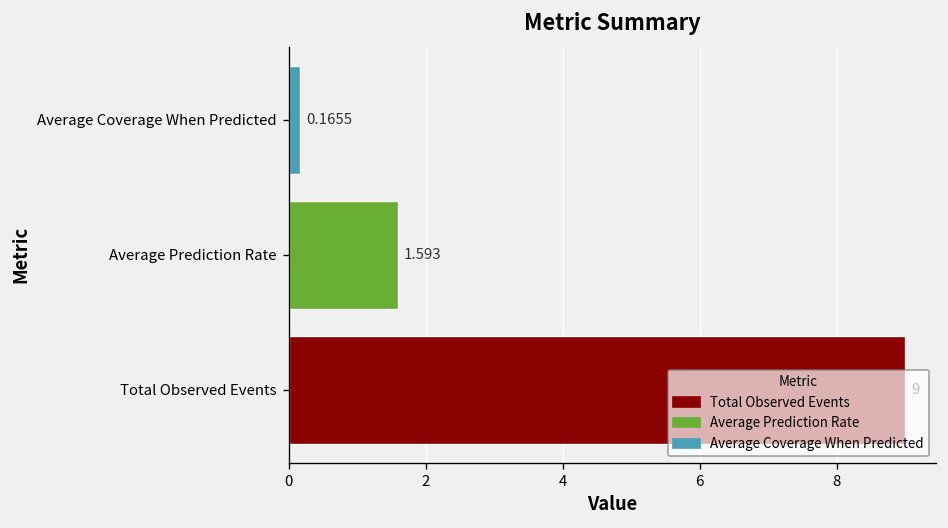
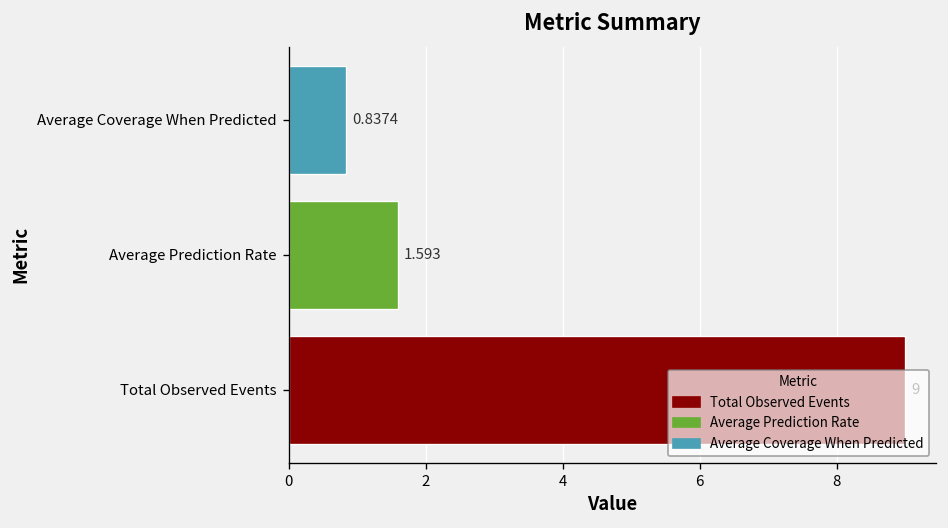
  {
-   "Average Coverage When Predicted": 0.1655,
+   "Average Coverage When Predicted": 0.8374,
    "Average Prediction Rate": 1.593
  }
